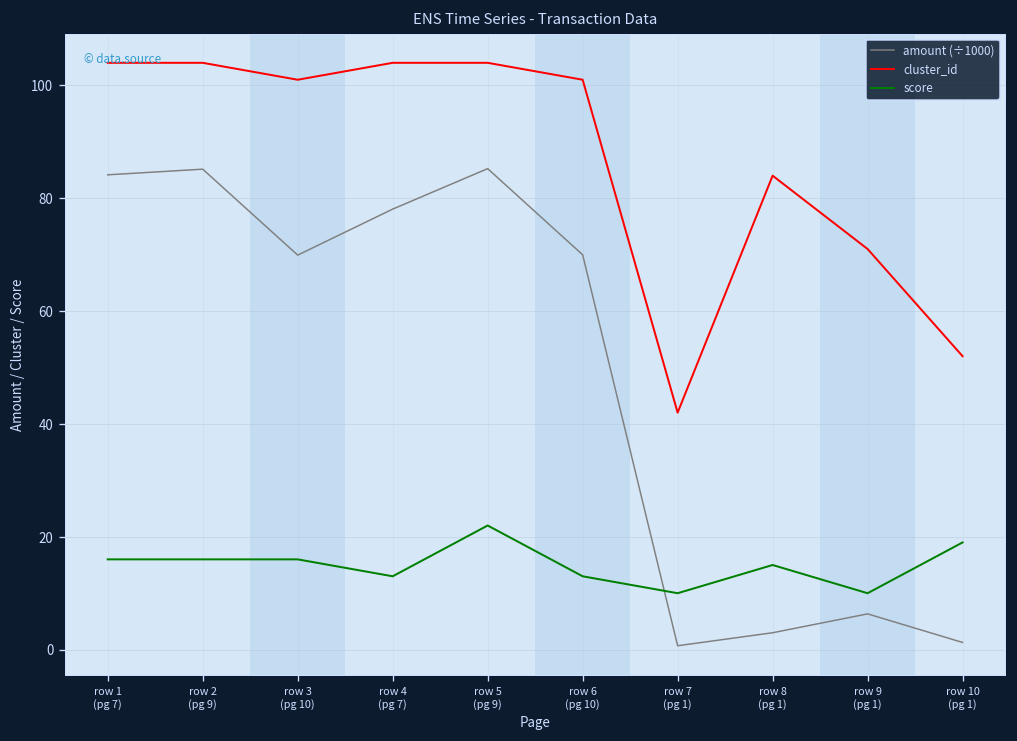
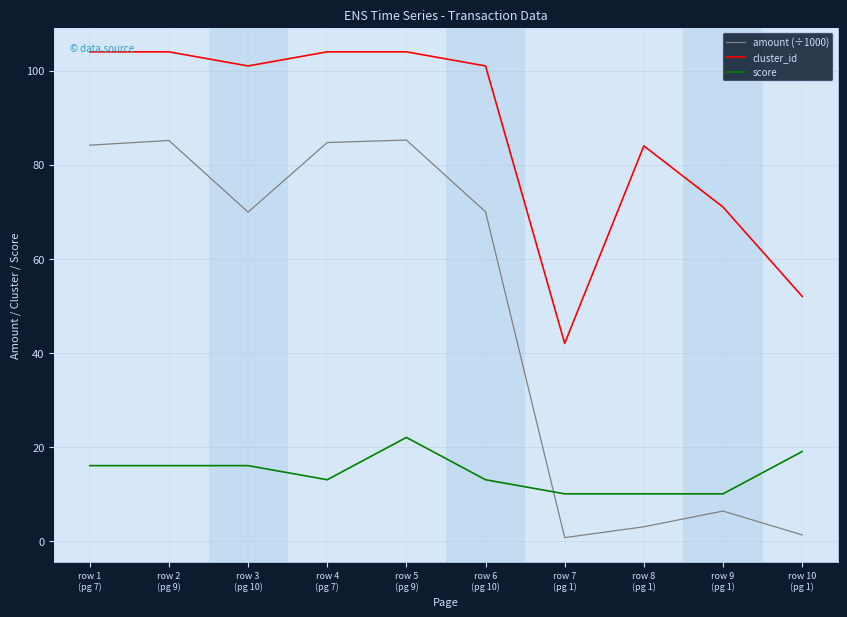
  {
    "amount (÷1000)": {
      "row 1 (pg 7)": 84,
      "row 2 (pg 9)": 85,
      "row 3 (pg 10)": 70,
-     "row 4 (pg 7)": 78,
+     "row 4 (pg 7)": 85,
      "row 5 (pg 9)": 85,
      "row 6 (pg 10)": 70,
      "row 7 (pg 1)": 1,
      "row 8 (pg 1)": 3,
      "row 9 (pg 1)": 6,
      "row 10 (pg 1)": 1
    },
    "cluster_id": {
      "row 1 (pg 7)": 104,
      "row 2 (pg 9)": 104,
      "row 3 (pg 10)": 101,
      "row 4 (pg 7)": 104,
      "row 5 (pg 9)": 104,
      "row 6 (pg 10)": 101,
      "row 7 (pg 1)": 42,
      "row 8 (pg 1)": 84,
      "row 9 (pg 1)": 71,
      "row 10 (pg 1)": 52
    },
    "score": {
      "row 1 (pg 7)": 16,
      "row 2 (pg 9)": 16,
      "row 3 (pg 10)": 16,
      "row 4 (pg 7)": 13,
      "row 5 (pg 9)": 22,
      "row 6 (pg 10)": 13,
      "row 7 (pg 1)": 10,
-     "row 8 (pg 1)": 15,
+     "row 8 (pg 1)": 10,
      "row 9 (pg 1)": 10,
      "row 10 (pg 1)": 19
    }
  }
